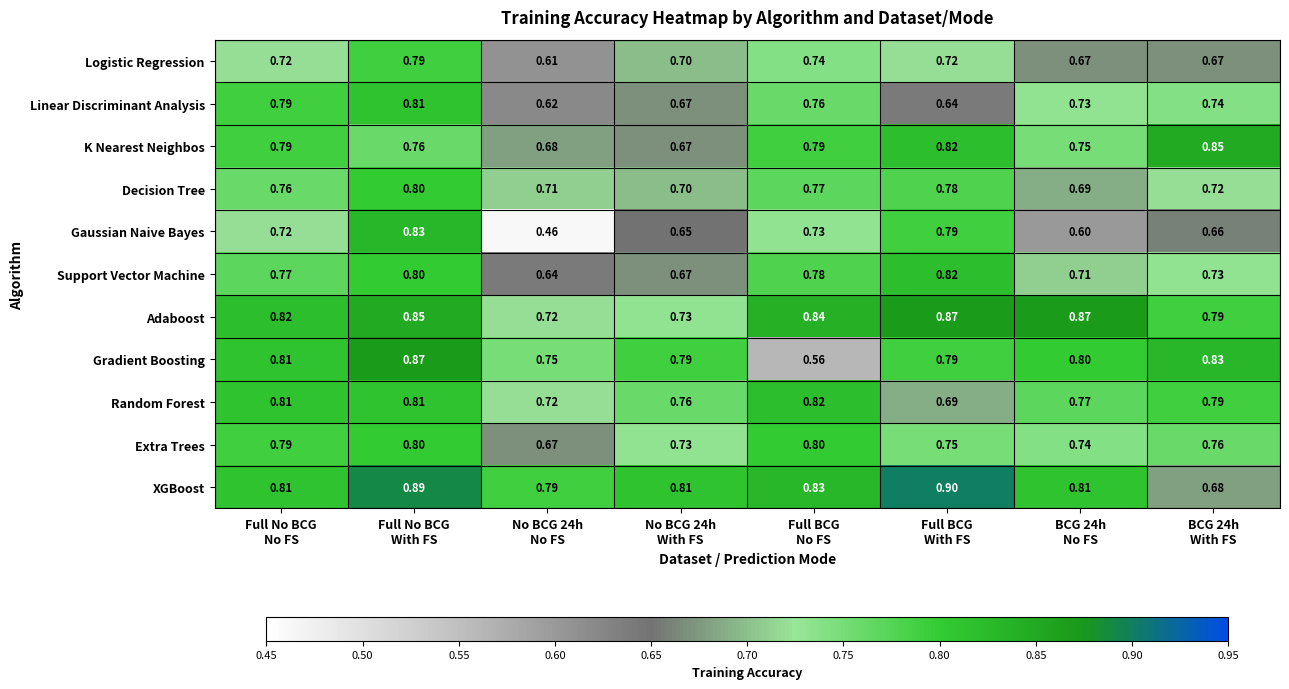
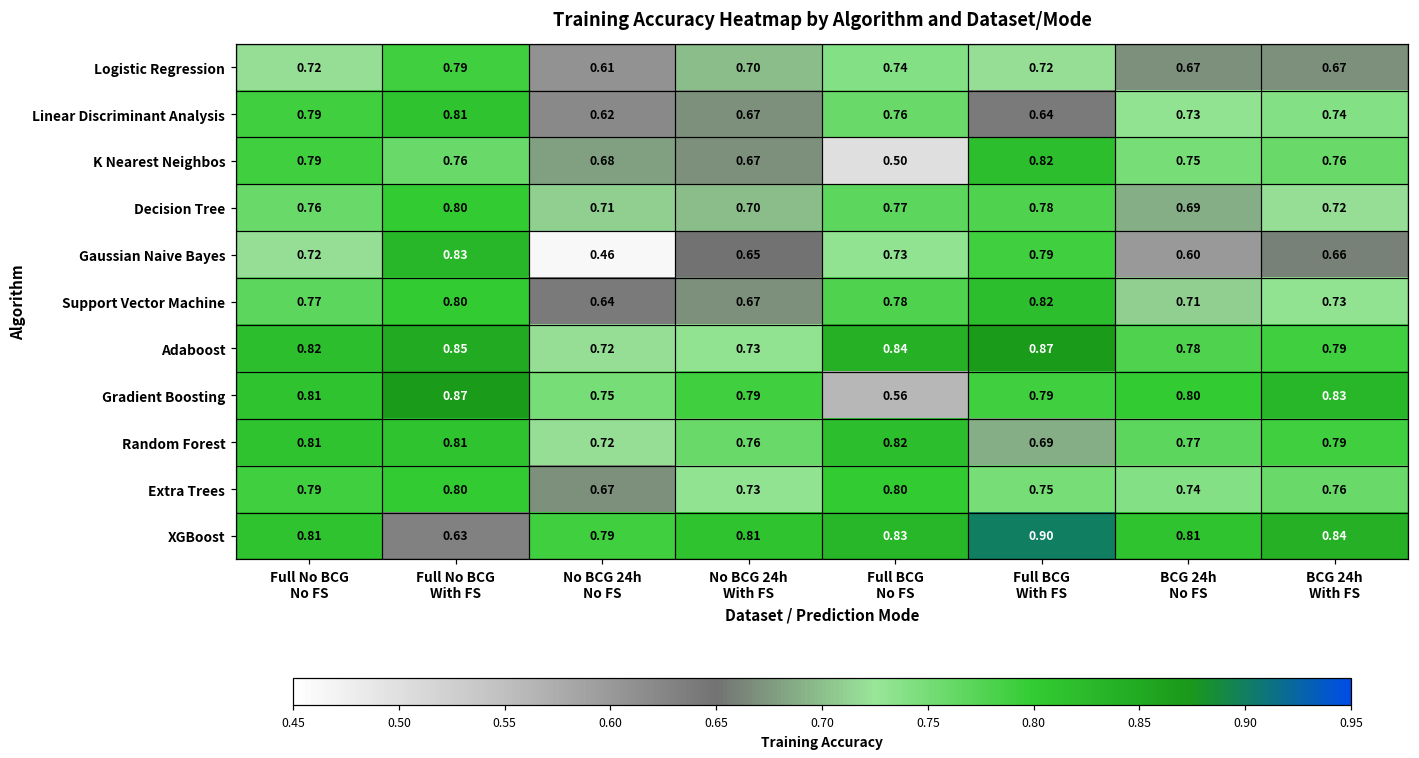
  {
    "Logistic Regression": {
      "Full No BCG No FS": 0.72,
      "Full No BCG With FS": 0.79,
      "No BCG 24h No FS": 0.61,
      "No BCG 24h With FS": 0.70,
      "Full BCG No FS": 0.74,
      "Full BCG With FS": 0.72,
      "BCG 24h No FS": 0.67,
      "BCG 24h With FS": 0.67
    },
    "Linear Discriminant Analysis": {
      "Full No BCG No FS": 0.79,
      "Full No BCG With FS": 0.81,
      "No BCG 24h No FS": 0.62,
      "No BCG 24h With FS": 0.67,
      "Full BCG No FS": 0.76,
      "Full BCG With FS": 0.64,
      "BCG 24h No FS": 0.73,
      "BCG 24h With FS": 0.74
    },
    "K Nearest Neighbos": {
      "Full No BCG No FS": 0.79,
      "Full No BCG With FS": 0.76,
      "No BCG 24h No FS": 0.68,
      "No BCG 24h With FS": 0.67,
-     "Full BCG No FS": 0.79,
+     "Full BCG No FS": 0.50,
      "Full BCG With FS": 0.82,
      "BCG 24h No FS": 0.75,
-     "BCG 24h With FS": 0.85
+     "BCG 24h With FS": 0.76
    },
    "Decision Tree": {
      "Full No BCG No FS": 0.76,
      "Full No BCG With FS": 0.80,
      "No BCG 24h No FS": 0.71,
      "No BCG 24h With FS": 0.70,
      "Full BCG No FS": 0.77,
      "Full BCG With FS": 0.78,
      "BCG 24h No FS": 0.69,
      "BCG 24h With FS": 0.72
    },
    "Gaussian Naive Bayes": {
      "Full No BCG No FS": 0.72,
      "Full No BCG With FS": 0.83,
      "No BCG 24h No FS": 0.46,
      "No BCG 24h With FS": 0.65,
      "Full BCG No FS": 0.73,
      "Full BCG With FS": 0.79,
      "BCG 24h No FS": 0.60,
      "BCG 24h With FS": 0.66
    },
    "Support Vector Machine": {
      "Full No BCG No FS": 0.77,
      "Full No BCG With FS": 0.80,
      "No BCG 24h No FS": 0.64,
      "No BCG 24h With FS": 0.67,
      "Full BCG No FS": 0.78,
      "Full BCG With FS": 0.82,
      "BCG 24h No FS": 0.71,
      "BCG 24h With FS": 0.73
    },
    "Adaboost": {
      "Full No BCG No FS": 0.82,
      "Full No BCG With FS": 0.85,
      "No BCG 24h No FS": 0.72,
      "No BCG 24h With FS": 0.73,
      "Full BCG No FS": 0.84,
      "Full BCG With FS": 0.87,
-     "BCG 24h No FS": 0.87,
+     "BCG 24h No FS": 0.78,
      "BCG 24h With FS": 0.79
    },
    "Gradient Boosting": {
      "Full No BCG No FS": 0.81,
      "Full No BCG With FS": 0.87,
      "No BCG 24h No FS": 0.75,
      "No BCG 24h With FS": 0.79,
      "Full BCG No FS": 0.56,
      "Full BCG With FS": 0.79,
      "BCG 24h No FS": 0.80,
      "BCG 24h With FS": 0.83
    },
    "Random Forest": {
      "Full No BCG No FS": 0.81,
      "Full No BCG With FS": 0.81,
      "No BCG 24h No FS": 0.72,
      "No BCG 24h With FS": 0.76,
      "Full BCG No FS": 0.82,
      "Full BCG With FS": 0.69,
      "BCG 24h No FS": 0.77,
      "BCG 24h With FS": 0.79
    },
    "Extra Trees": {
      "Full No BCG No FS": 0.79,
      "Full No BCG With FS": 0.80,
      "No BCG 24h No FS": 0.67,
      "No BCG 24h With FS": 0.73,
      "Full BCG No FS": 0.80,
      "Full BCG With FS": 0.75,
      "BCG 24h No FS": 0.74,
      "BCG 24h With FS": 0.76
    },
    "XGBoost": {
      "Full No BCG No FS": 0.81,
-     "Full No BCG With FS": 0.89,
+     "Full No BCG With FS": 0.63,
      "No BCG 24h No FS": 0.79,
      "No BCG 24h With FS": 0.81,
      "Full BCG No FS": 0.83,
      "Full BCG With FS": 0.90,
      "BCG 24h No FS": 0.81,
-     "BCG 24h With FS": 0.68
+     "BCG 24h With FS": 0.84
    }
  }
